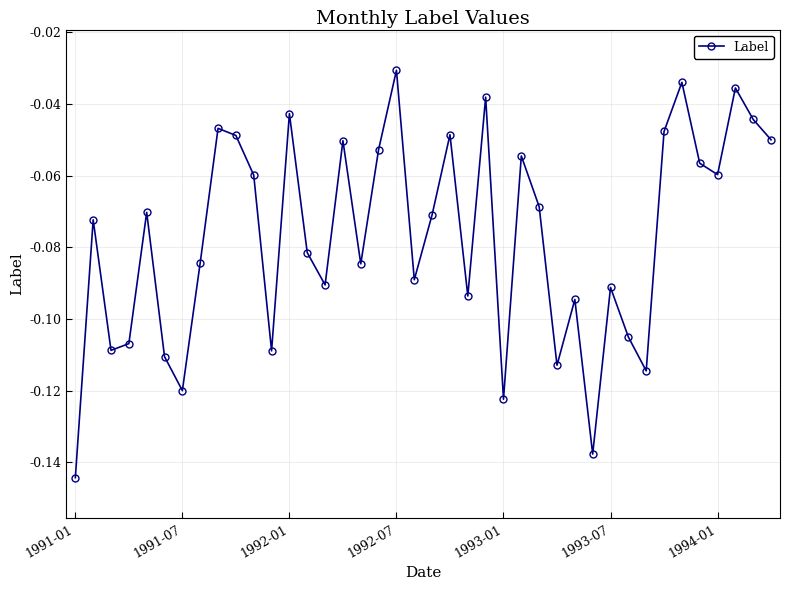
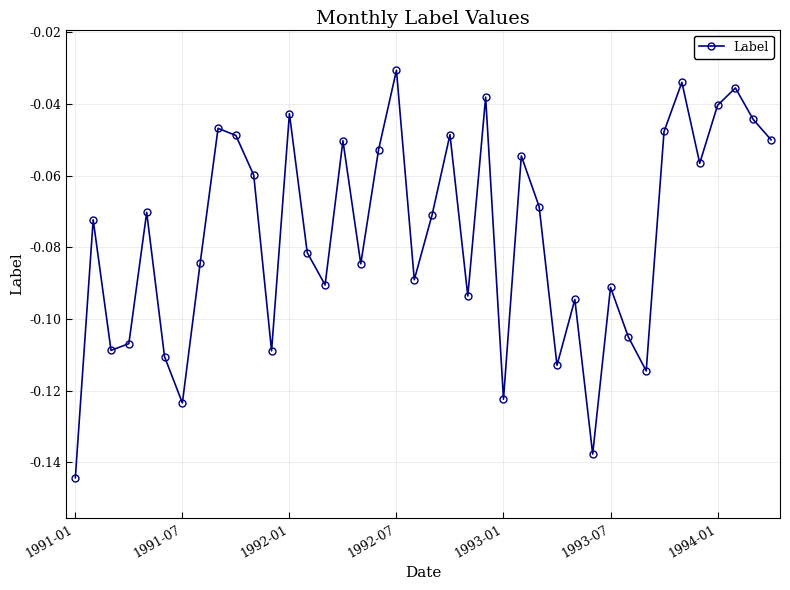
  {
    "1991-01": -0.144,
-   "1991-07": -0.120,
+   "1991-07": -0.123,
    "1992-01": -0.043,
    "1992-07": -0.031,
    "1993-01": -0.122,
    "1993-07": -0.091,
-   "1994-01": -0.060
+   "1994-01": -0.040
  }
